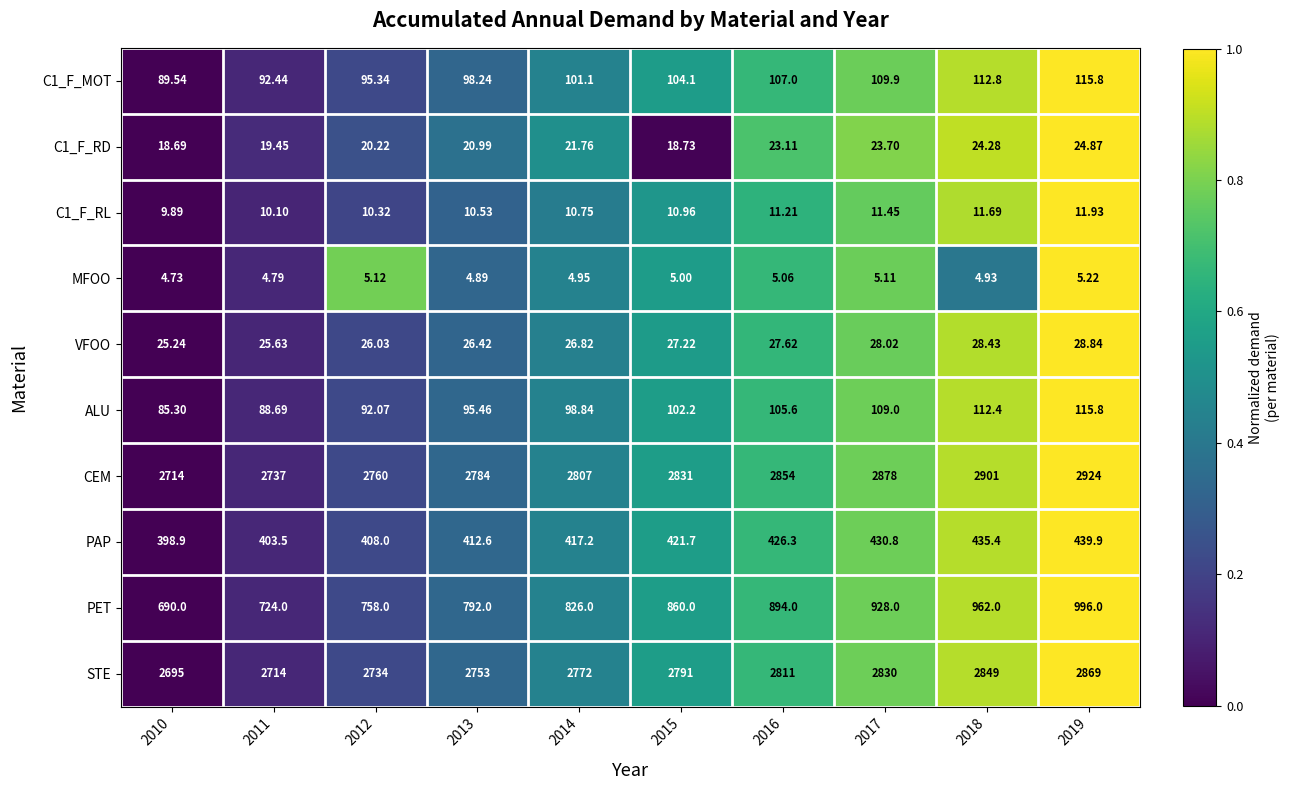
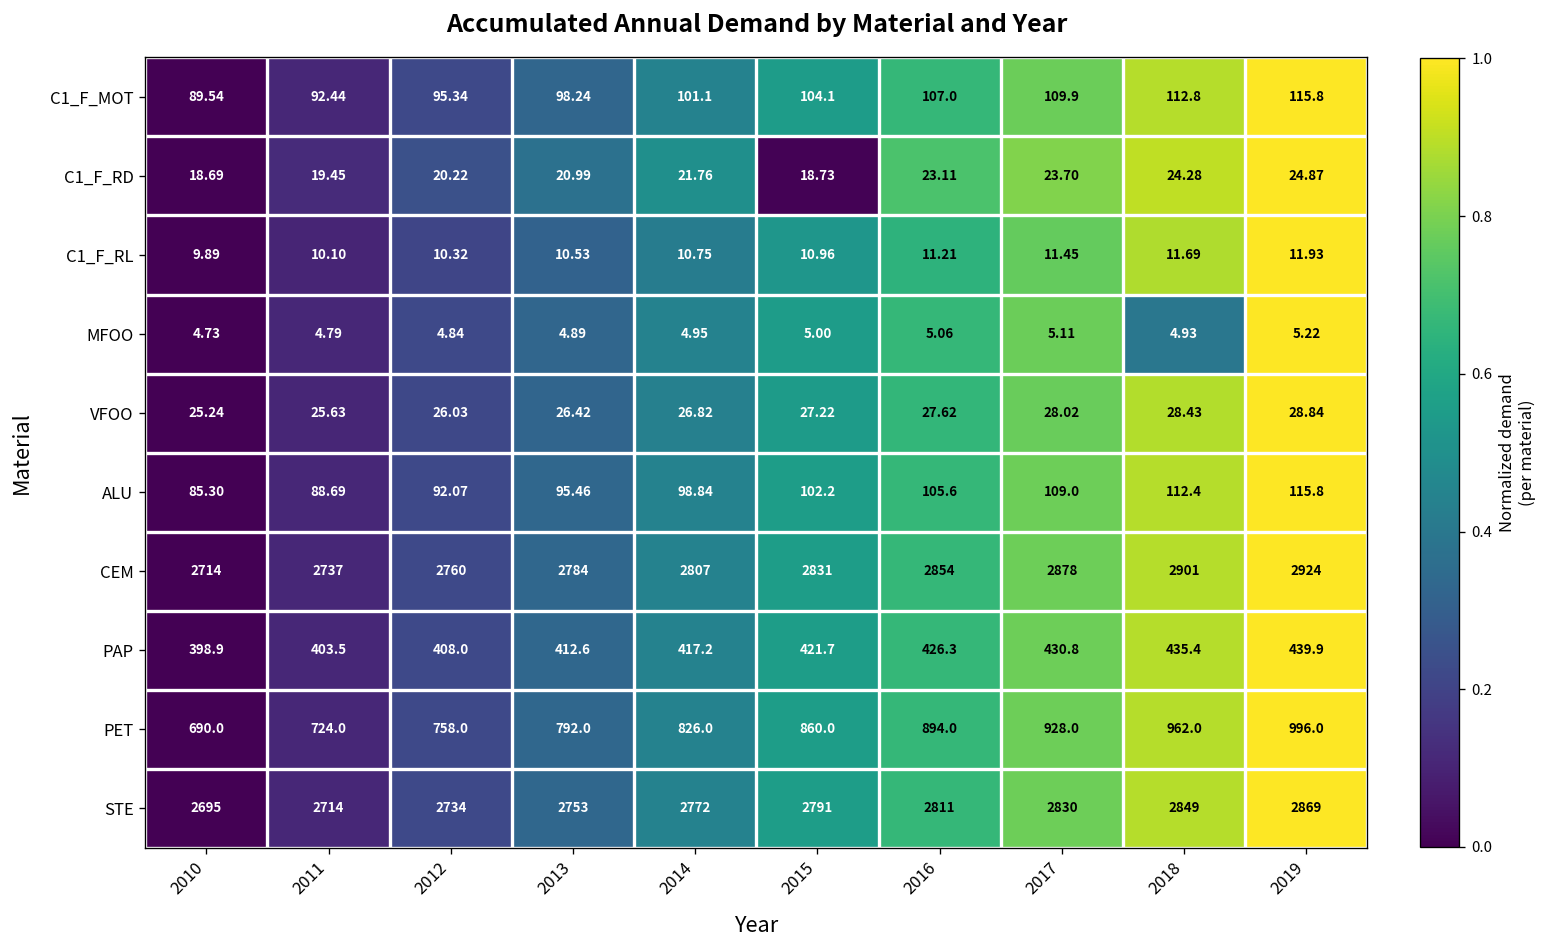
  {
    "C1_F_MOT": {
      "2010": 89.54,
      "2011": 92.44,
      "2012": 95.34,
      "2013": 98.24,
      "2014": 101.1,
      "2015": 104.1,
      "2016": 107.0,
      "2017": 109.9,
      "2018": 112.8,
      "2019": 115.8
    },
    "C1_F_RD": {
      "2010": 18.69,
      "2011": 19.45,
      "2012": 20.22,
      "2013": 20.99,
      "2014": 21.76,
      "2015": 18.73,
      "2016": 23.11,
      "2017": 23.70,
      "2018": 24.28,
      "2019": 24.87
    },
    "C1_F_RL": {
      "2010": 9.89,
      "2011": 10.10,
      "2012": 10.32,
      "2013": 10.53,
      "2014": 10.75,
      "2015": 10.96,
      "2016": 11.21,
      "2017": 11.45,
      "2018": 11.69,
      "2019": 11.93
    },
    "MFOO": {
      "2010": 4.73,
      "2011": 4.79,
-     "2012": 5.12,
+     "2012": 4.84,
      "2013": 4.89,
      "2014": 4.95,
      "2015": 5.00,
      "2016": 5.06,
      "2017": 5.11,
      "2018": 4.93,
      "2019": 5.22
    },
    "VFOO": {
      "2010": 25.24,
      "2011": 25.63,
      "2012": 26.03,
      "2013": 26.42,
      "2014": 26.82,
      "2015": 27.22,
      "2016": 27.62,
      "2017": 28.02,
      "2018": 28.43,
      "2019": 28.84
    },
    "ALU": {
      "2010": 85.30,
      "2011": 88.69,
      "2012": 92.07,
      "2013": 95.46,
      "2014": 98.84,
      "2015": 102.2,
      "2016": 105.6,
      "2017": 109.0,
      "2018": 112.4,
      "2019": 115.8
    },
    "CEM": {
      "2010": 2714,
      "2011": 2737,
      "2012": 2760,
      "2013": 2784,
      "2014": 2807,
      "2015": 2831,
      "2016": 2854,
      "2017": 2878,
      "2018": 2901,
      "2019": 2924
    },
    "PAP": {
      "2010": 398.9,
      "2011": 403.5,
      "2012": 408.0,
      "2013": 412.6,
      "2014": 417.2,
      "2015": 421.7,
      "2016": 426.3,
      "2017": 430.8,
      "2018": 435.4,
      "2019": 439.9
    },
    "PET": {
      "2010": 690.0,
      "2011": 724.0,
      "2012": 758.0,
      "2013": 792.0,
      "2014": 826.0,
      "2015": 860.0,
      "2016": 894.0,
      "2017": 928.0,
      "2018": 962.0,
      "2019": 996.0
    },
    "STE": {
      "2010": 2695,
      "2011": 2714,
      "2012": 2734,
      "2013": 2753,
      "2014": 2772,
      "2015": 2791,
      "2016": 2811,
      "2017": 2830,
      "2018": 2849,
      "2019": 2869
    }
  }
